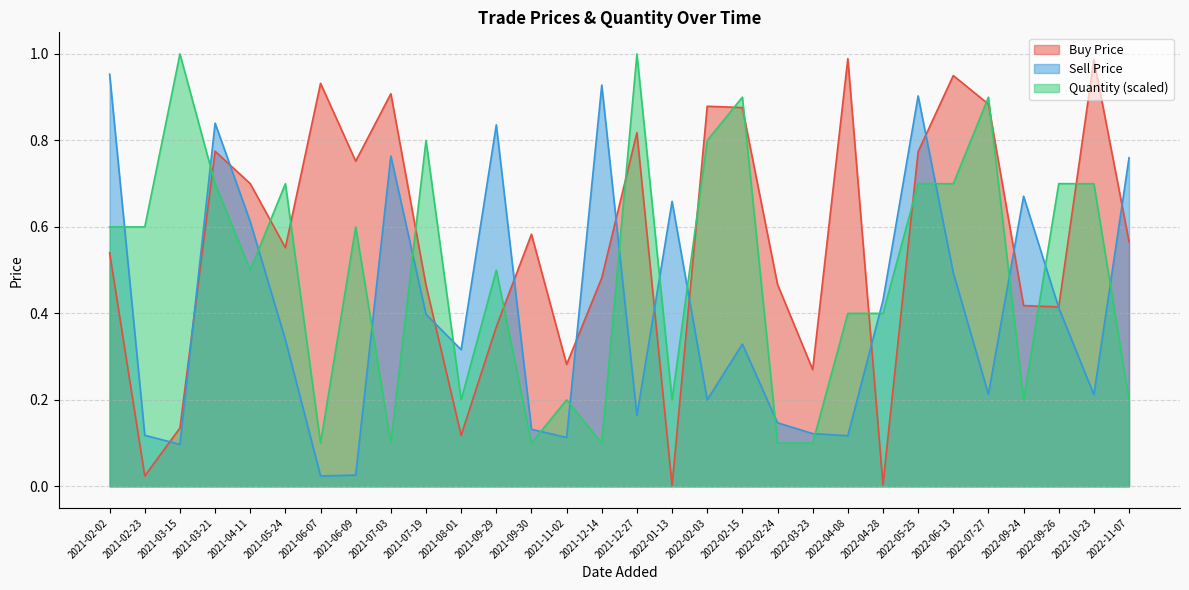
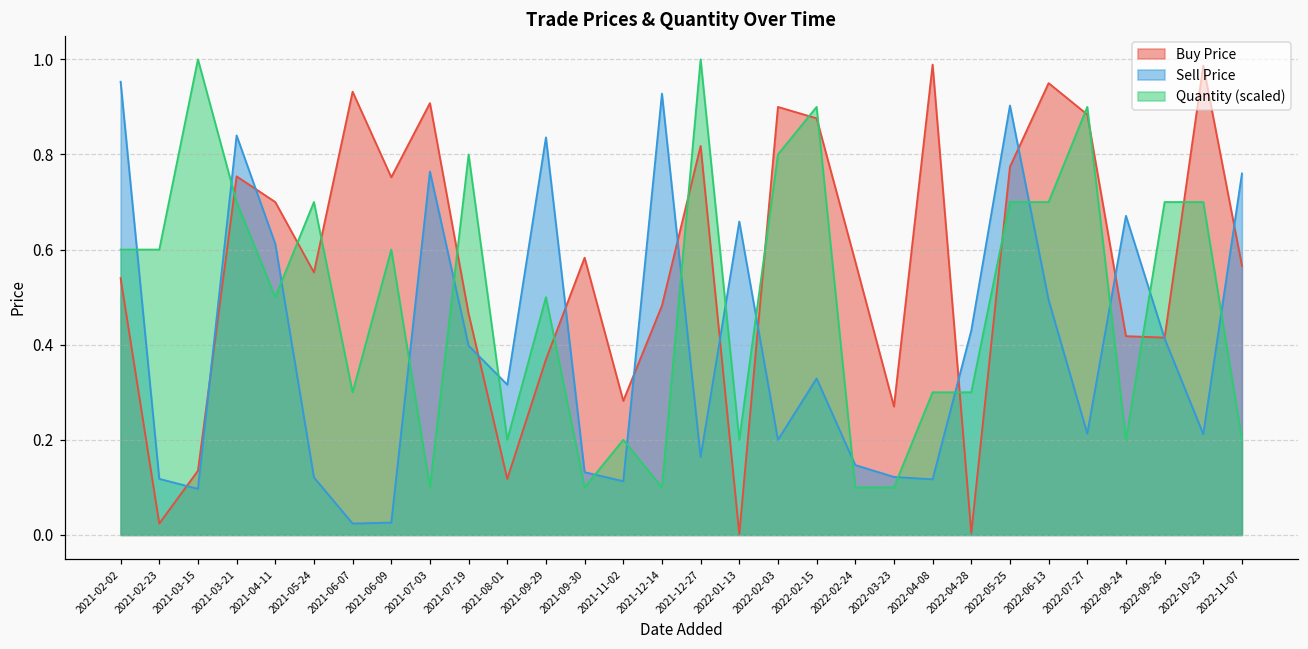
  {
    "Buy Price": {
      "2021-02-02": 0.54,
      "2021-02-23": 0.02,
      "2021-03-15": 0.14,
-     "2021-03-21": 0.78,
+     "2021-03-21": 0.75,
      "2021-04-11": 0.70,
      "2021-05-24": 0.55,
      "2021-06-07": 0.93,
      "2021-06-09": 0.75,
      "2021-07-03": 0.91,
      "2021-07-19": 0.47,
      "2021-08-01": 0.12,
      "2021-09-29": 0.37,
      "2021-09-30": 0.58,
      "2021-11-02": 0.28,
      "2021-12-14": 0.48,
      "2021-12-27": 0.82,
      "2022-01-13": 0.00,
-     "2022-02-03": 0.88,
+     "2022-02-03": 0.90,
      "2022-02-15": 0.88,
-     "2022-02-24": 0.47,
+     "2022-02-24": 0.58,
      "2022-03-23": 0.27,
      "2022-04-08": 0.99,
      "2022-04-28": 0.00,
      "2022-05-25": 0.77,
      "2022-06-13": 0.95,
      "2022-07-27": 0.88,
      "2022-09-24": 0.42,
      "2022-11-07": 0.57
    },
    "Sell Price": {
      "2021-02-02": 0.95,
      "2021-02-23": 0.12,
      "2021-03-15": 0.10,
      "2021-03-21": 0.84,
      "2021-04-11": 0.61,
-     "2021-05-24": 0.34,
+     "2021-05-24": 0.12,
      "2021-06-07": 0.02,
      "2021-06-09": 0.03,
      "2021-07-03": 0.76,
      "2021-07-19": 0.40,
      "2021-08-01": 0.32,
      "2021-09-29": 0.84,
      "2021-09-30": 0.13,
      "2021-11-02": 0.11,
      "2021-12-14": 0.93,
      "2021-12-27": 0.16,
      "2022-01-13": 0.66,
      "2022-02-03": 0.20,
      "2022-02-15": 0.33,
      "2022-02-24": 0.15,
      "2022-03-23": 0.12,
      "2022-04-08": 0.12,
      "2022-04-28": 0.43,
      "2022-05-25": 0.90,
      "2022-06-13": 0.49,
      "2022-07-27": 0.21,
      "2022-09-24": 0.67,
      "2022-10-23": 0.21,
      "2022-11-07": 0.76
    },
    "Quantity (scaled)": {
      "2021-02-02": 0.60,
      "2021-02-23": 0.60,
      "2021-03-15": 1.00,
      "2021-03-21": 0.70,
      "2021-04-11": 0.50,
      "2021-05-24": 0.70,
-     "2021-06-07": 0.10,
+     "2021-06-07": 0.30,
      "2021-06-09": 0.60,
      "2021-07-03": 0.10,
      "2021-07-19": 0.80,
      "2021-08-01": 0.20,
      "2021-09-29": 0.50,
      "2021-09-30": 0.10,
      "2021-11-02": 0.20,
      "2021-12-14": 0.10,
      "2021-12-27": 1.00,
      "2022-01-13": 0.20,
      "2022-02-03": 0.80,
      "2022-02-15": 0.90,
      "2022-02-24": 0.10,
      "2022-03-23": 0.10,
-     "2022-04-08": 0.40,
-     "2022-04-28": 0.40,
+     "2022-04-08": 0.30,
+     "2022-04-28": 0.30,
      "2022-05-25": 0.70,
      "2022-06-13": 0.70,
      "2022-07-27": 0.90,
      "2022-09-24": 0.20,
      "2022-09-26": 0.70,
      "2022-10-23": 0.70,
      "2022-11-07": 0.20
    }
  }
